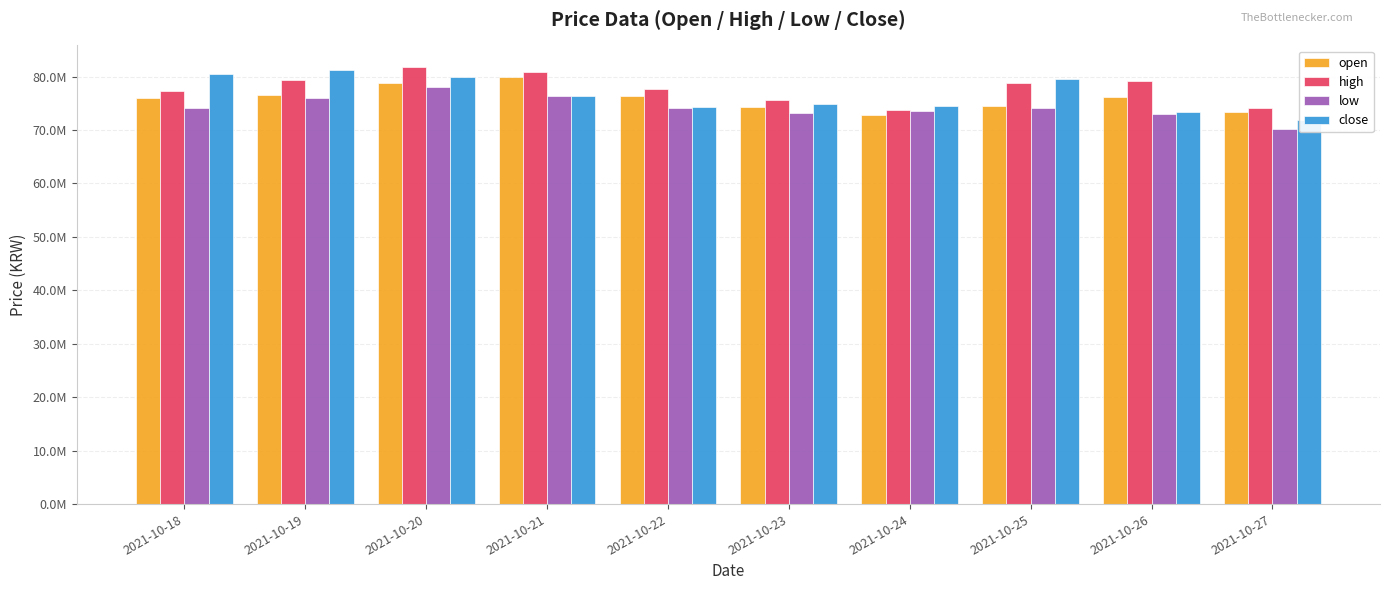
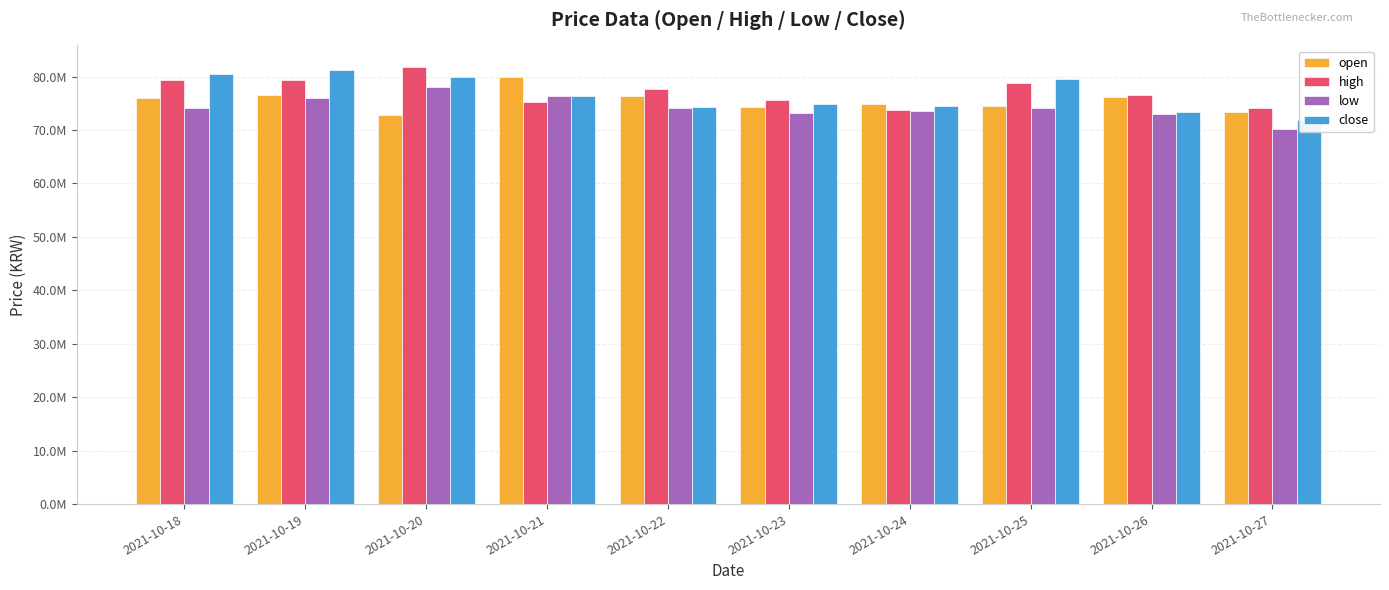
  {
    "open": {
      "2021-10-18": 76000000,
      "2021-10-19": 77000000,
-     "2021-10-20": 79000000,
+     "2021-10-20": 73000000,
      "2021-10-21": 80000000,
      "2021-10-22": 76000000,
      "2021-10-23": 74000000,
-     "2021-10-24": 73000000,
+     "2021-10-24": 75000000,
      "2021-10-25": 75000000,
      "2021-10-26": 76000000,
      "2021-10-27": 73000000
    },
    "high": {
-     "2021-10-18": 77000000,
+     "2021-10-18": 79000000,
      "2021-10-19": 79000000,
      "2021-10-20": 82000000,
-     "2021-10-21": 81000000,
+     "2021-10-21": 75000000,
      "2021-10-22": 78000000,
      "2021-10-23": 76000000,
      "2021-10-24": 74000000,
      "2021-10-25": 79000000,
-     "2021-10-26": 79000000,
+     "2021-10-26": 76000000,
      "2021-10-27": 74000000
    },
    "low": {
      "2021-10-18": 74000000,
      "2021-10-19": 76000000,
      "2021-10-20": 78000000,
      "2021-10-21": 76000000,
      "2021-10-22": 74000000,
      "2021-10-23": 73000000,
      "2021-10-24": 74000000,
      "2021-10-25": 74000000,
      "2021-10-26": 73000000,
      "2021-10-27": 70000000
    },
    "close": {
      "2021-10-18": 80000000,
      "2021-10-19": 81000000,
      "2021-10-20": 80000000,
      "2021-10-21": 76000000,
      "2021-10-22": 74000000,
      "2021-10-23": 75000000,
      "2021-10-24": 75000000,
      "2021-10-25": 80000000,
      "2021-10-26": 73000000
    }
  }
